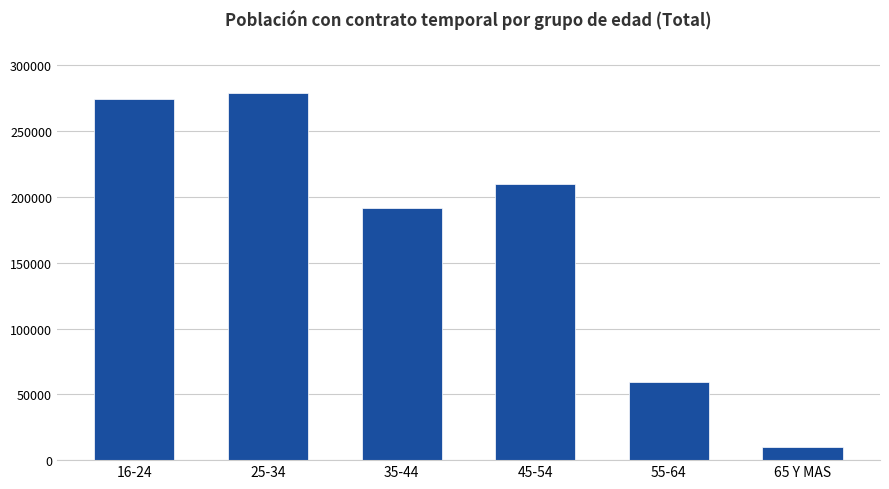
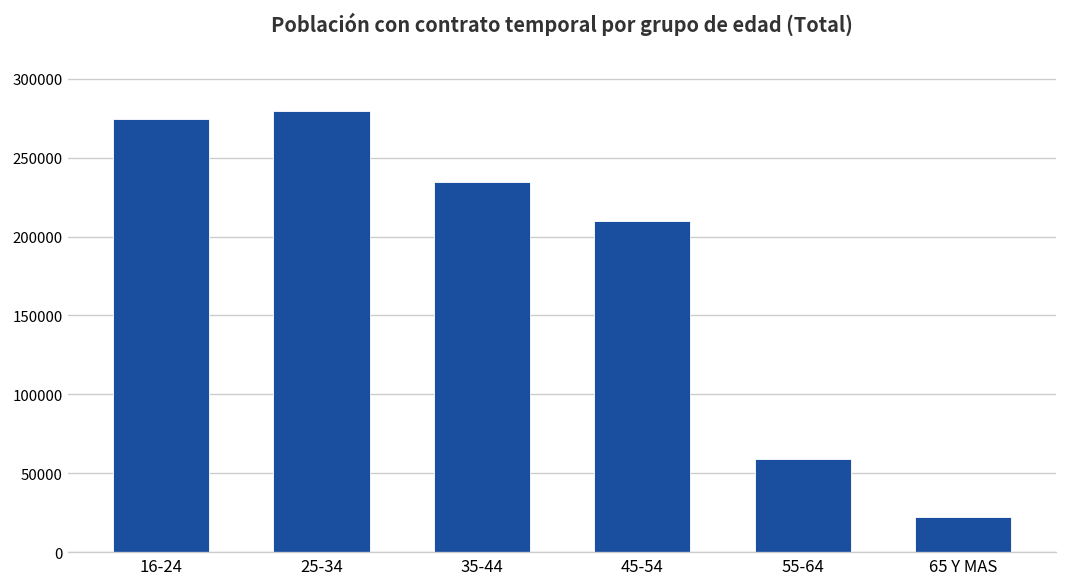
  {
    "16-24": 275000,
    "25-34": 279000,
-   "35-44": 192000,
+   "35-44": 235000,
    "45-54": 210000,
    "55-64": 59000,
-   "65 Y MAS": 10000
+   "65 Y MAS": 22000
  }
